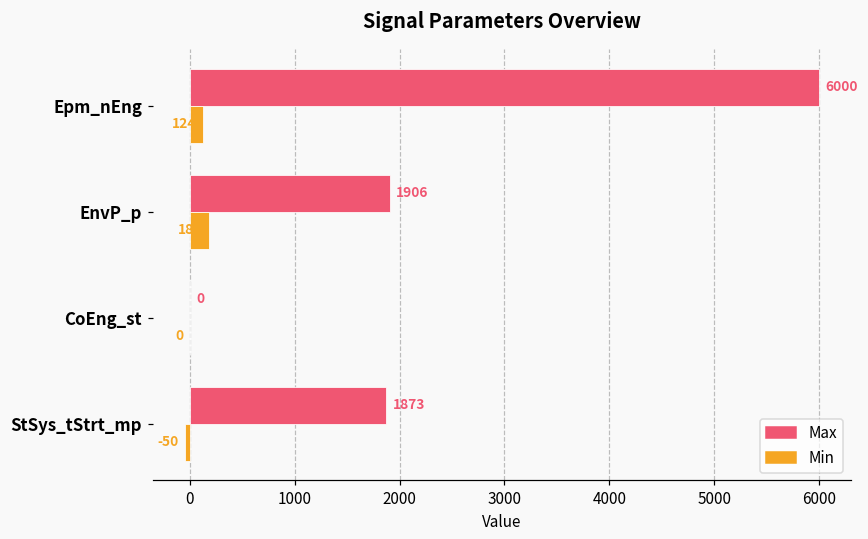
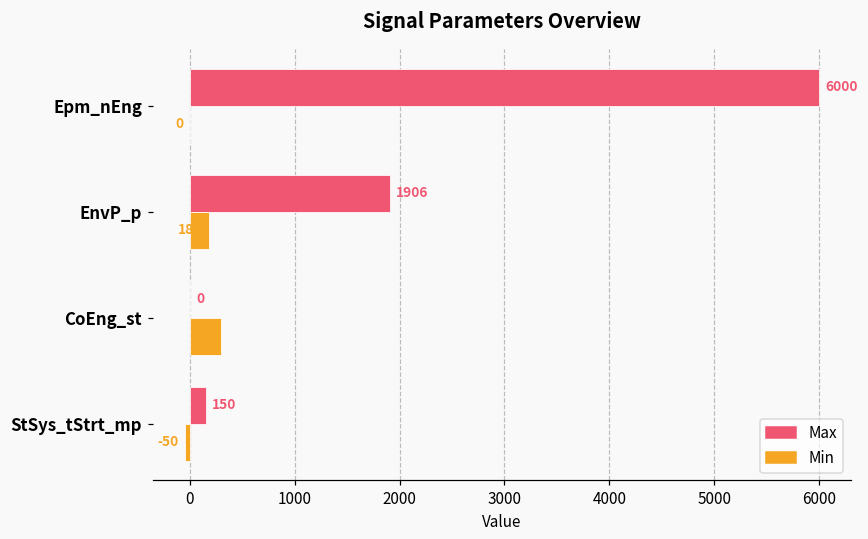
  {
    "Max": {
      "Epm_nEng": 6000,
      "EnvP_p": 1906,
      "CoEng_st": 0,
-     "StSys_tStrt_mp": 1873
+     "StSys_tStrt_mp": 150
    },
    "Min": {
-     "Epm_nEng": 124,
-     "CoEng_st": 0,
+     "Epm_nEng": 0,
+     "CoEng_st": 300,
      "StSys_tStrt_mp": -50
    }
  }
